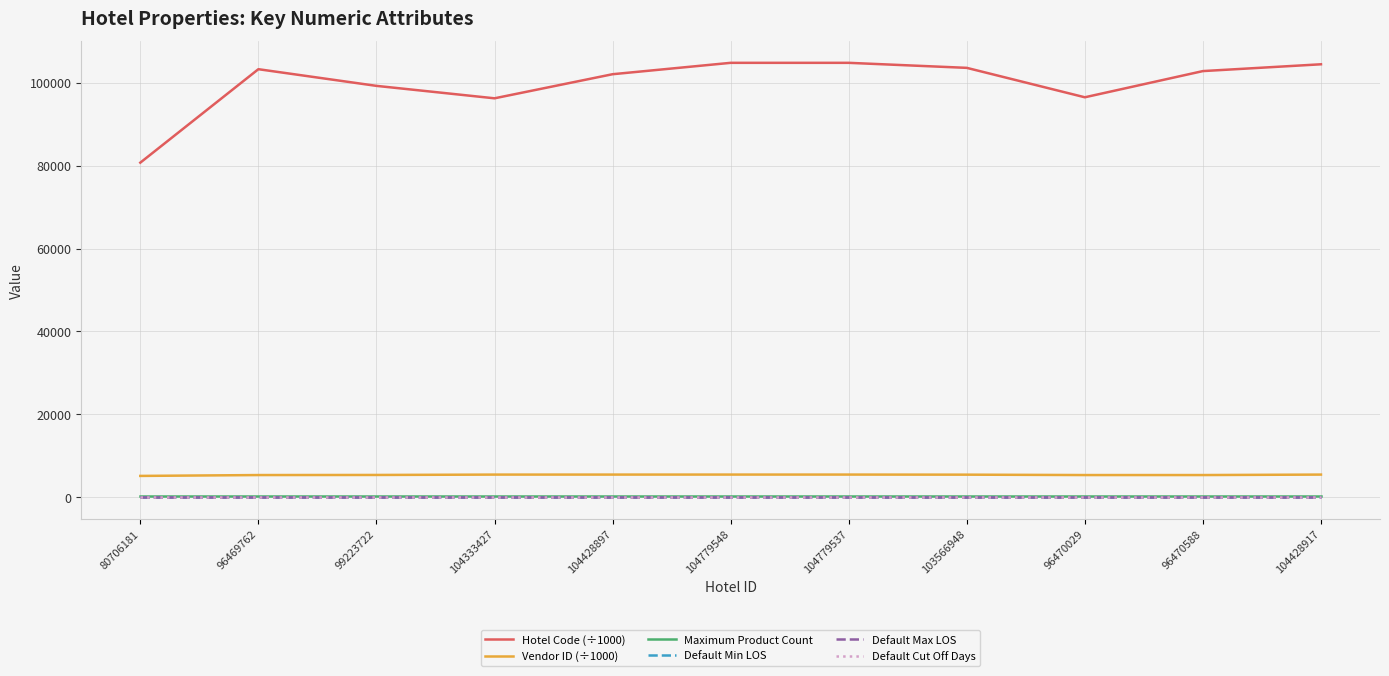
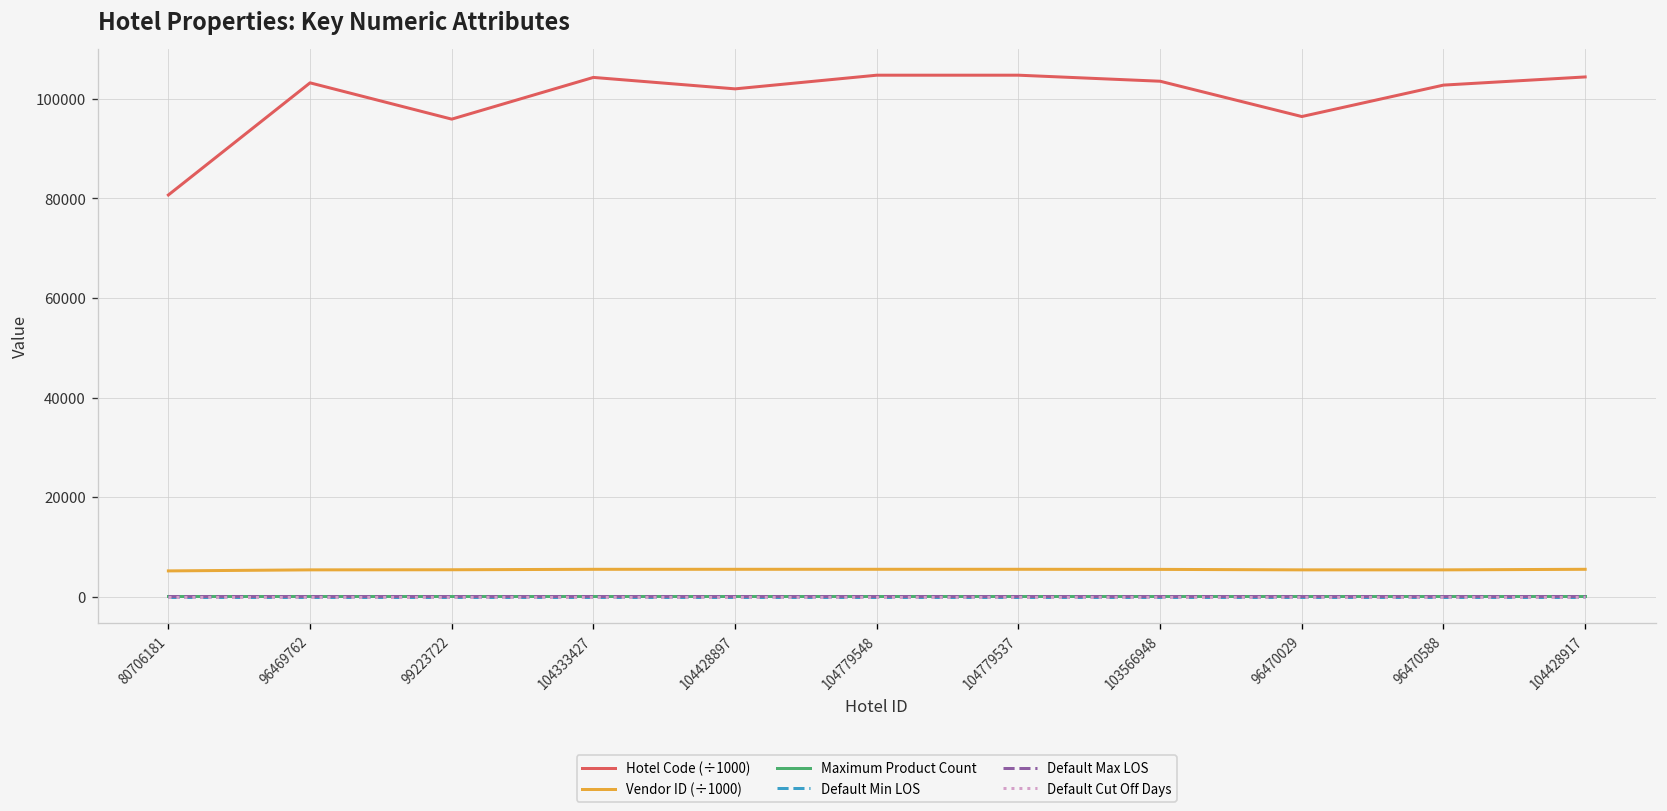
  {
    "Hotel Code (÷1000)": {
      "80706181": 81000,
      "96469762": 103000,
-     "99223722": 99000,
-     "104333427": 96000,
+     "99223722": 96000,
+     "104333427": 104000,
      "104428897": 102000,
      "104779548": 105000,
      "104779537": 105000,
      "103566948": 104000,
      "96470029": 96000,
      "96470588": 103000,
      "104428917": 104000
    },
    "Vendor ID (÷1000)": {
      "80706181": 5000,
      "96469762": 5000,
      "99223722": 5000,
      "104333427": 5000,
      "104428897": 5000,
      "104779548": 5000,
      "104779537": 5000,
      "103566948": 5000,
      "96470029": 5000,
      "96470588": 5000,
      "104428917": 5000
    }
  }
